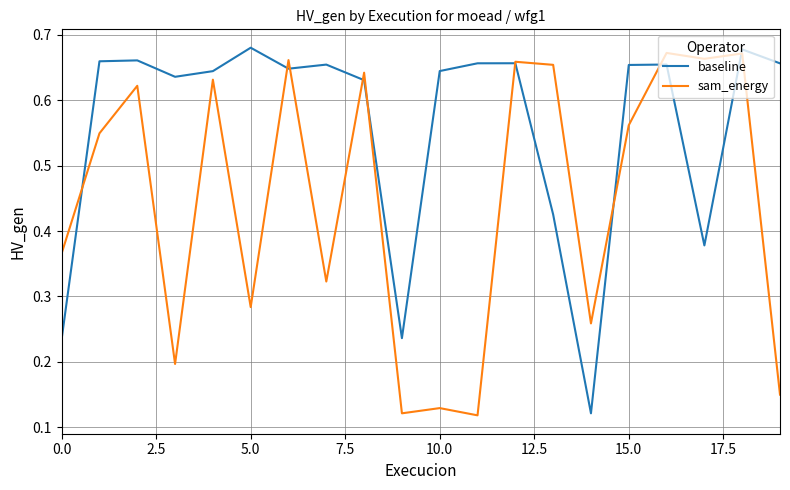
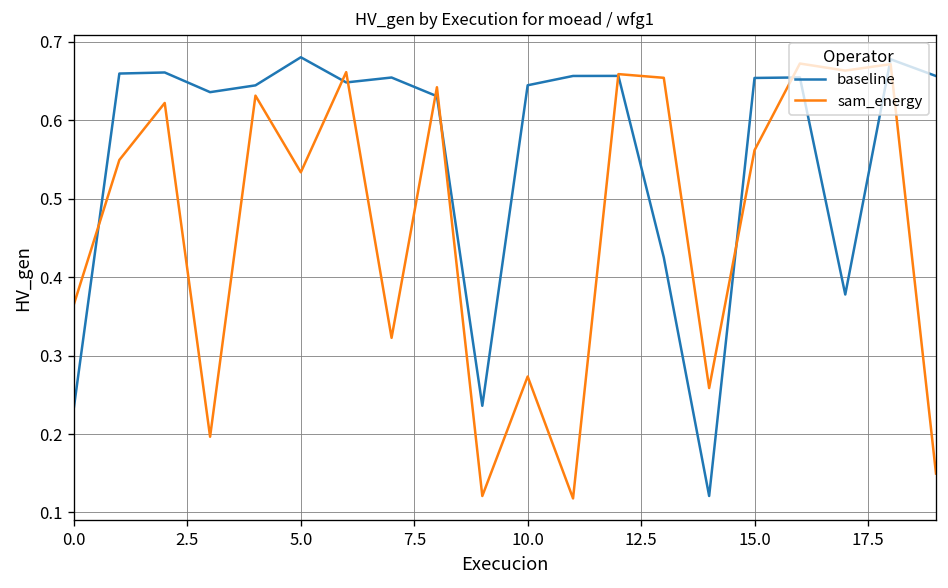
  {
    "baseline": {
      "0.0": 0.23,
      "5.0": 0.68,
      "10.0": 0.64,
      "15.0": 0.65
    },
    "sam_energy": {
      "0.0": 0.37,
-     "5.0": 0.28,
-     "10.0": 0.13,
+     "5.0": 0.53,
+     "10.0": 0.27,
      "15.0": 0.56
    }
  }
